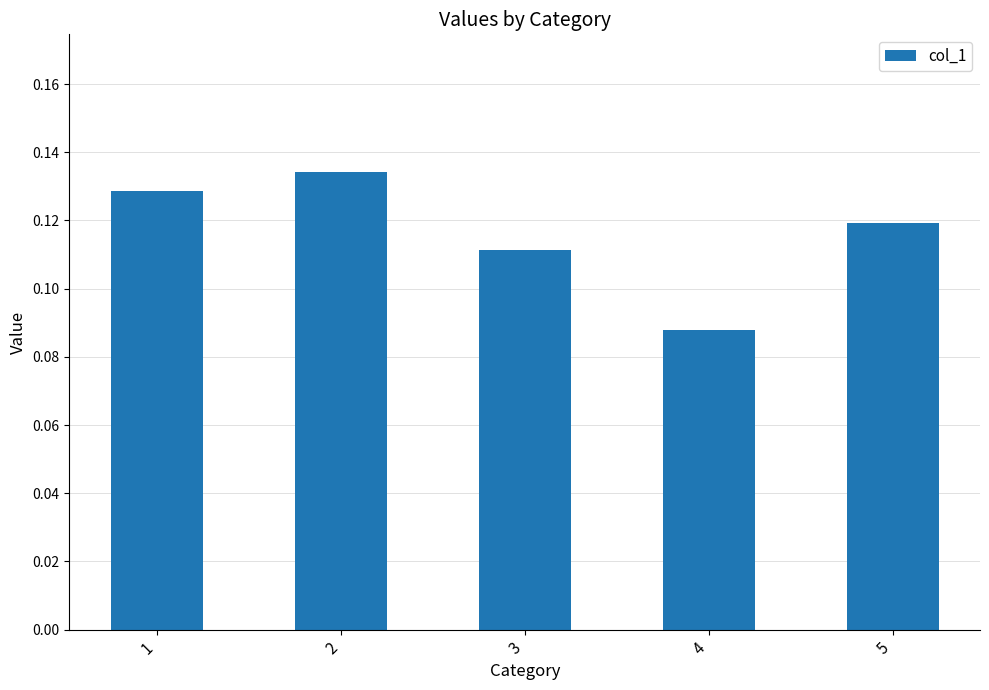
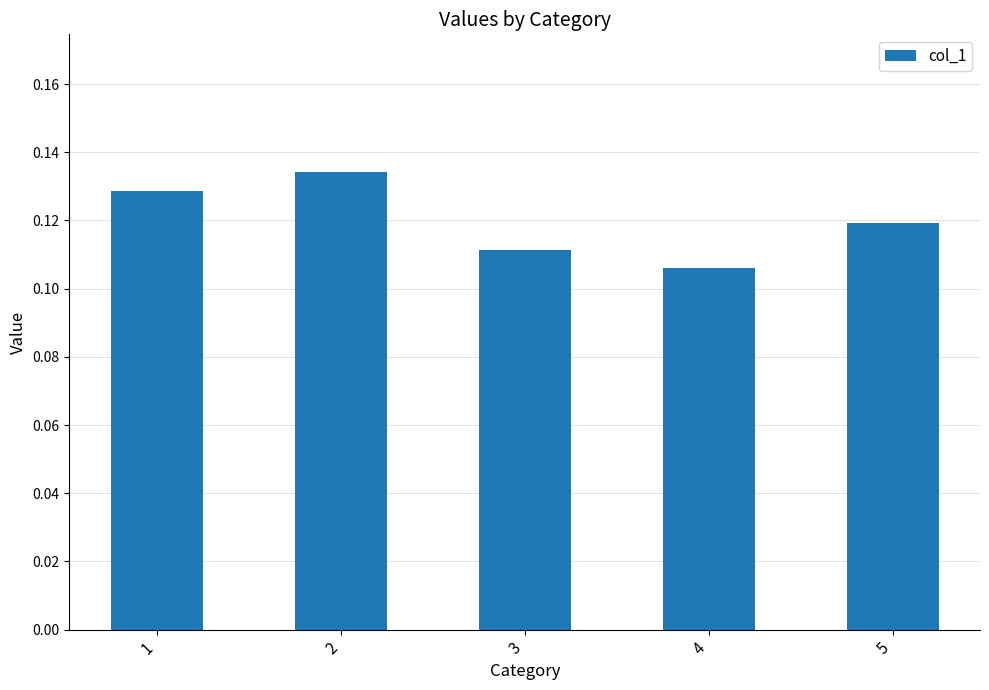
  {
    "1": 0.129,
    "2": 0.134,
    "3": 0.111,
-   "4": 0.088,
+   "4": 0.106,
    "5": 0.119
  }
